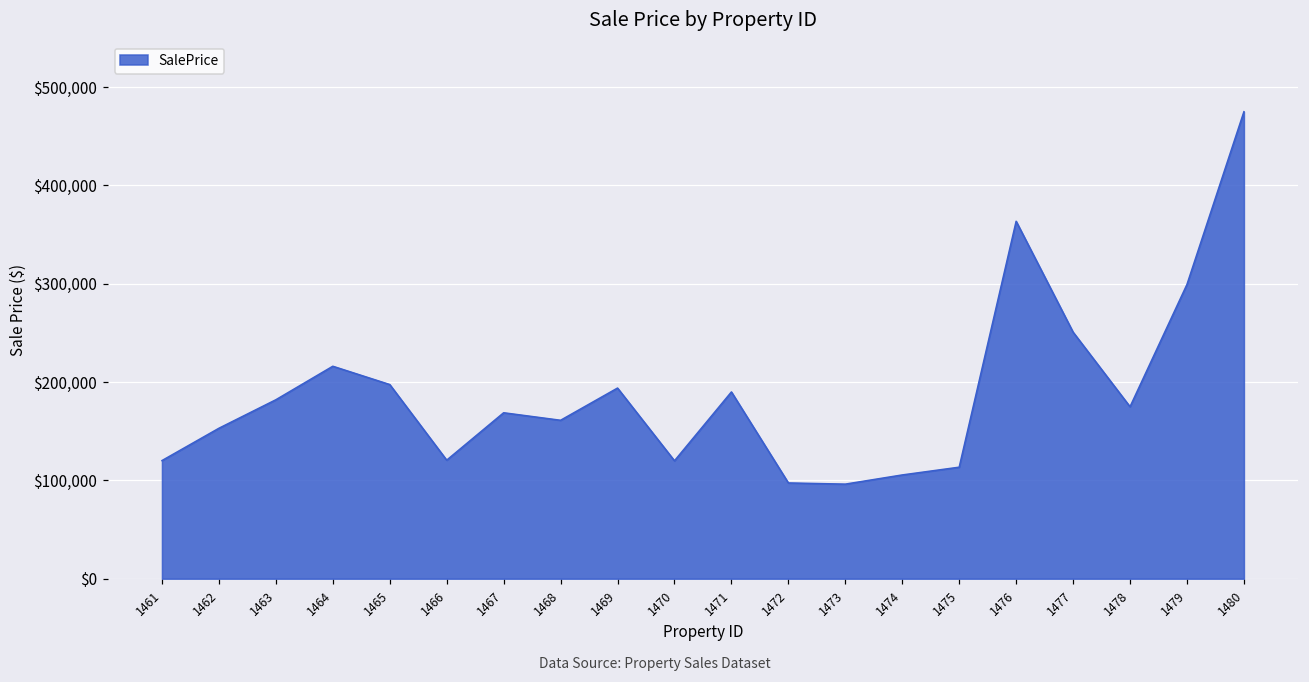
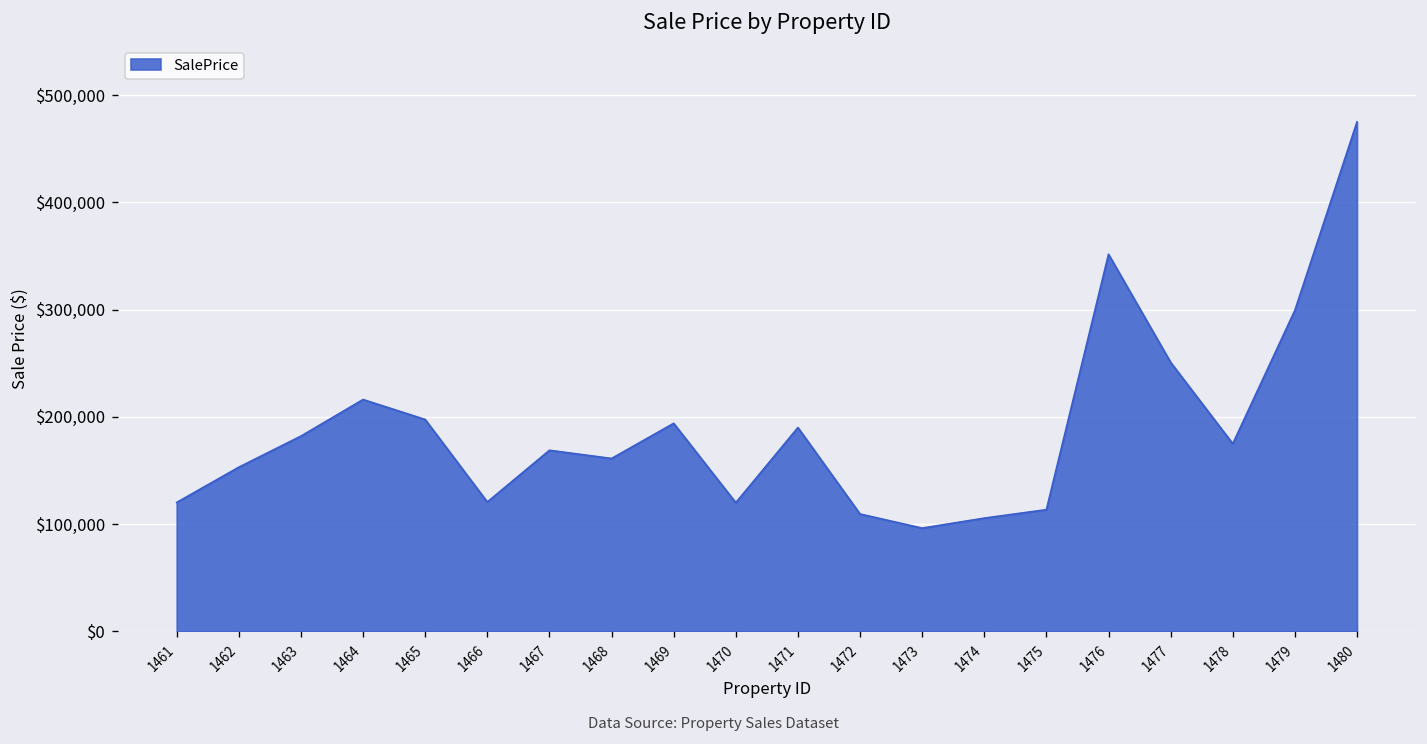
  {
    "1461": "$120,000",
    "1462": "$150,000",
    "1463": "$180,000",
    "1464": "$220,000",
    "1465": "$200,000",
    "1466": "$120,000",
    "1467": "$170,000",
    "1468": "$160,000",
    "1469": "$190,000",
    "1470": "$120,000",
    "1471": "$190,000",
-   "1472": "$100,000",
+   "1472": "$110,000",
    "1473": "$100,000",
    "1474": "$110,000",
    "1475": "$110,000",
-   "1476": "$360,000",
+   "1476": "$350,000",
    "1477": "$250,000",
    "1478": "$170,000",
    "1479": "$300,000",
    "1480": "$470,000"
  }
